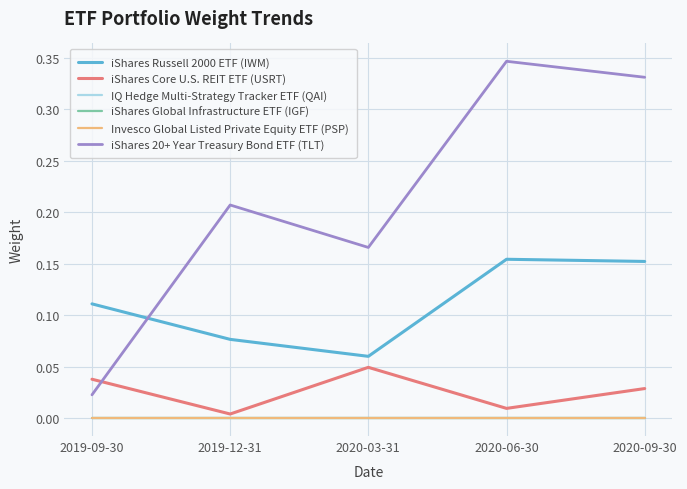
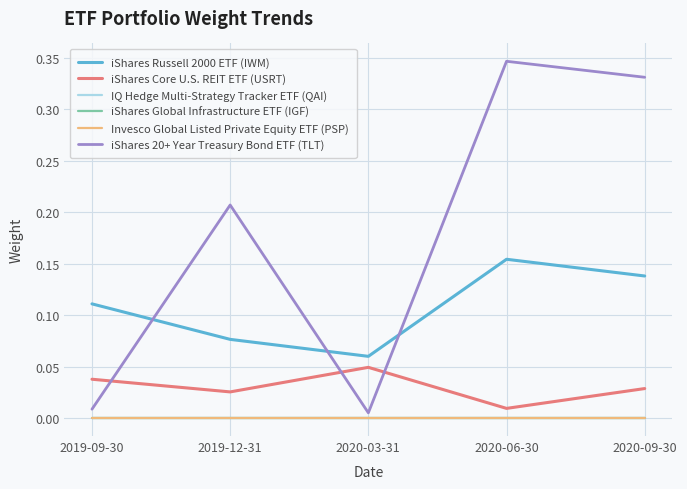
  {
    "iShares Russell 2000 ETF (IWM)": {
      "2019-09-30": 0.111,
      "2019-12-31": 0.077,
      "2020-03-31": 0.060,
      "2020-06-30": 0.154,
-     "2020-09-30": 0.152
+     "2020-09-30": 0.138
    },
    "iShares Core U.S. REIT ETF (USRT)": {
      "2019-09-30": 0.038,
-     "2019-12-31": 0.004,
+     "2019-12-31": 0.026,
      "2020-03-31": 0.049,
      "2020-06-30": 0.010,
      "2020-09-30": 0.029
    },
    "Invesco Global Listed Private Equity ETF (PSP)": {
      "2019-09-30": 0.000,
      "2019-12-31": 0.000,
      "2020-03-31": 0.000,
      "2020-06-30": 0.000,
      "2020-09-30": 0.000
    },
    "iShares 20+ Year Treasury Bond ETF (TLT)": {
-     "2019-09-30": 0.023,
+     "2019-09-30": 0.009,
      "2019-12-31": 0.207,
-     "2020-03-31": 0.166,
+     "2020-03-31": 0.005,
      "2020-06-30": 0.346,
      "2020-09-30": 0.331
    }
  }
